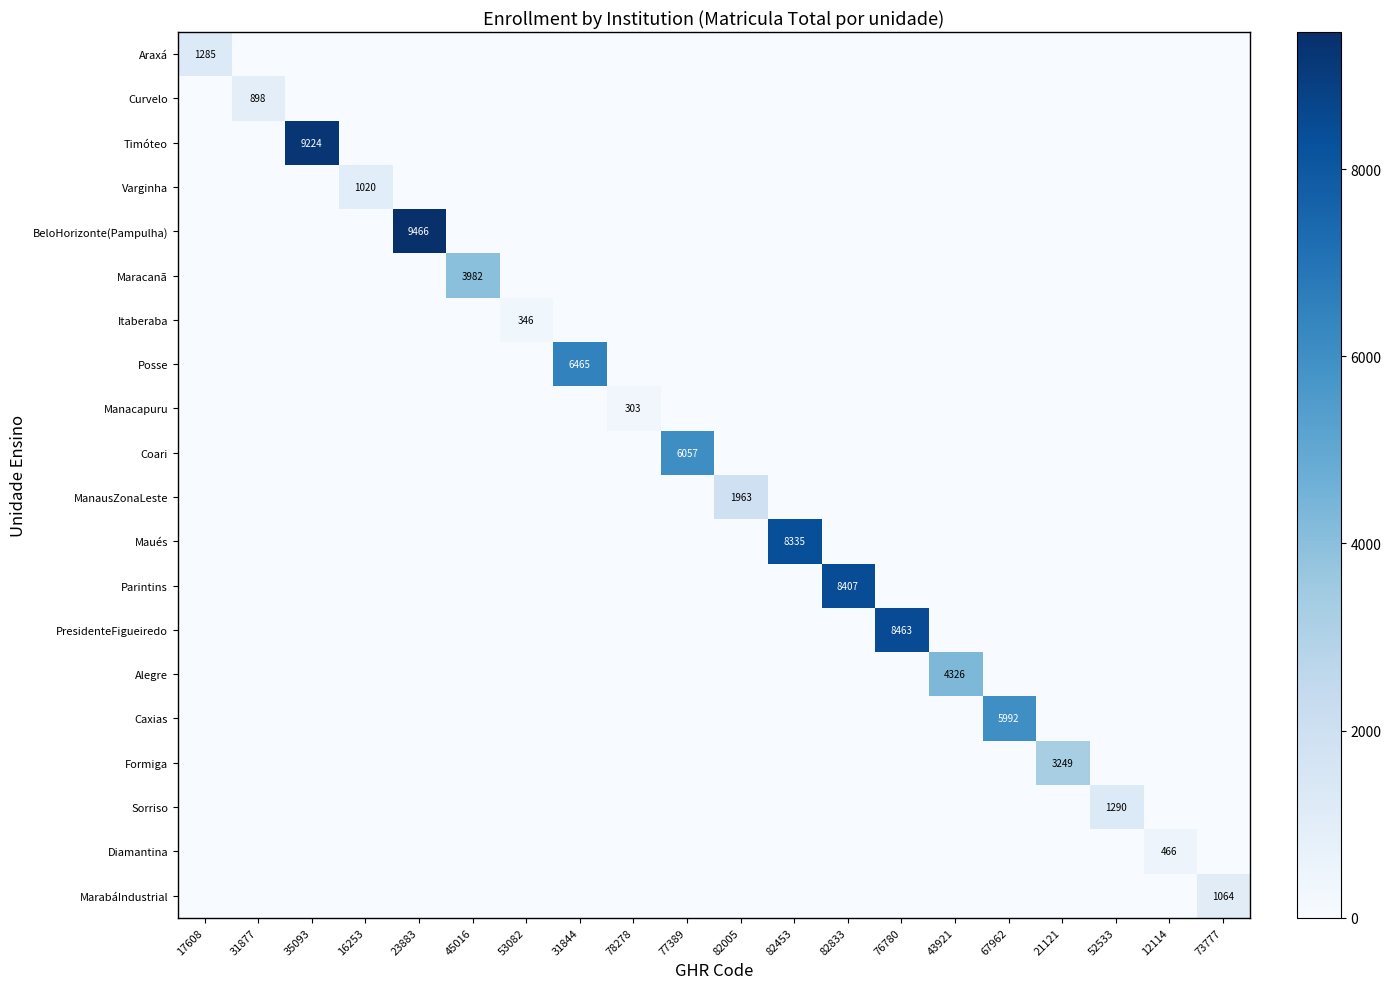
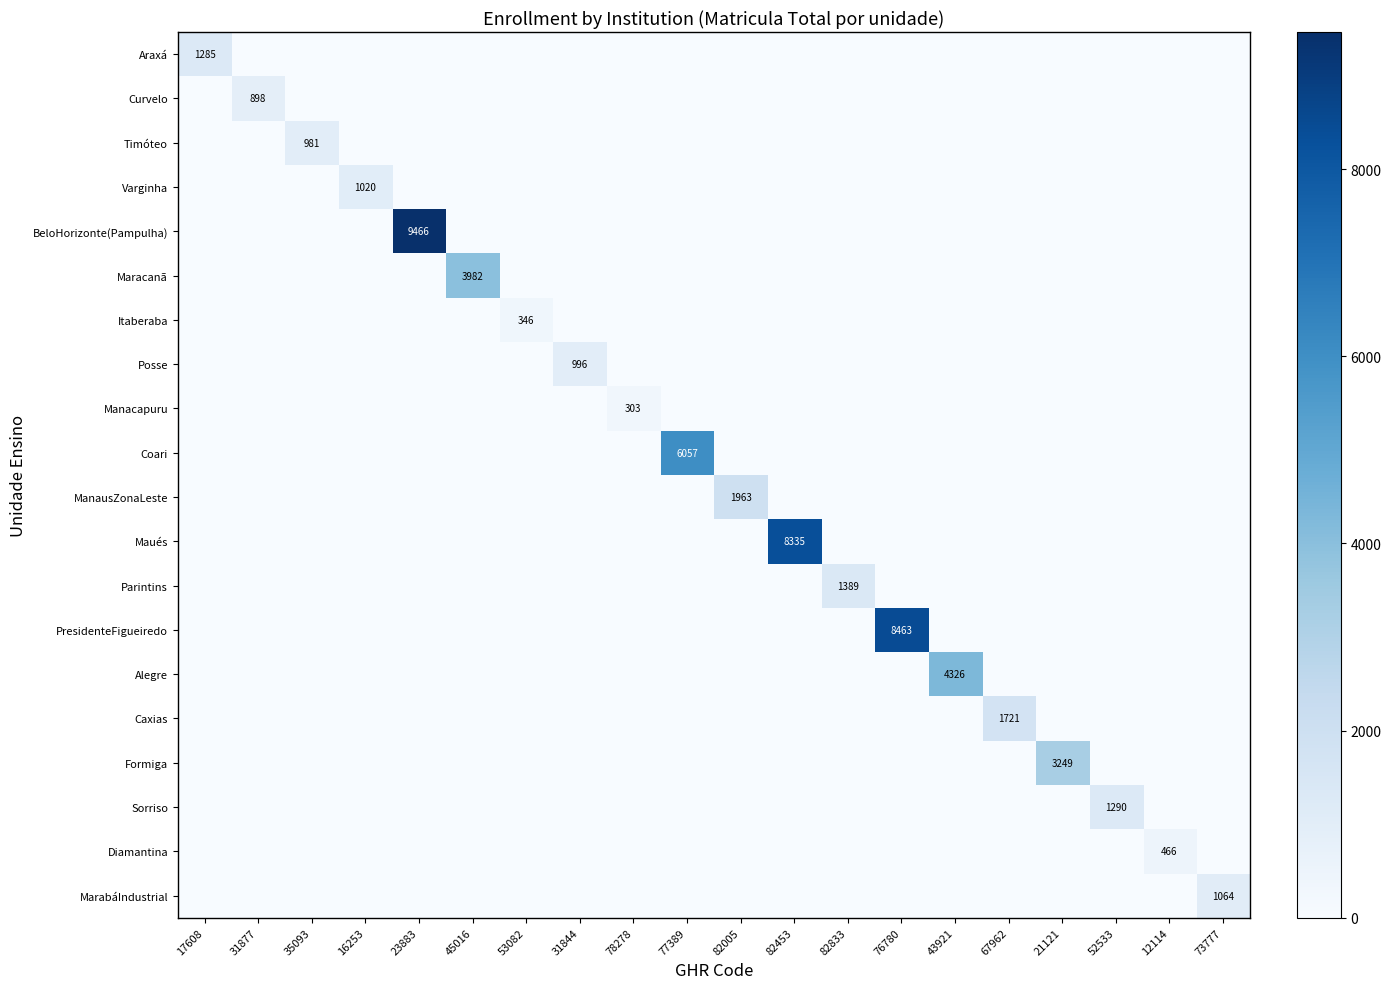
  {
    "Araxá": {
      "17608": 1285
    },
    "Curvelo": {
      "31877": 898
    },
    "Timóteo": {
-     "35093": 9224
+     "35093": 981
    },
    "Varginha": {
      "16253": 1020
    },
    "BeloHorizonte(Pampulha)": {
      "23883": 9466
    },
    "Maracanã": {
      "45016": 3982
    },
    "Itaberaba": {
      "53082": 346
    },
    "Posse": {
-     "31844": 6465
+     "31844": 996
    },
    "Manacapuru": {
      "78278": 303
    },
    "Coari": {
      "77389": 6057
    },
    "ManausZonaLeste": {
      "82005": 1963
    },
    "Maués": {
      "82453": 8335
    },
    "Parintins": {
-     "82833": 8407
+     "82833": 1389
    },
    "PresidenteFigueiredo": {
      "76780": 8463
    },
    "Alegre": {
      "43921": 4326
    },
    "Caxias": {
-     "67962": 5992
+     "67962": 1721
    },
    "Formiga": {
      "21121": 3249
    },
    "Sorriso": {
      "52533": 1290
    },
    "Diamantina": {
      "12114": 466
    },
    "MarabáIndustrial": {
      "73777": 1064
    }
  }
